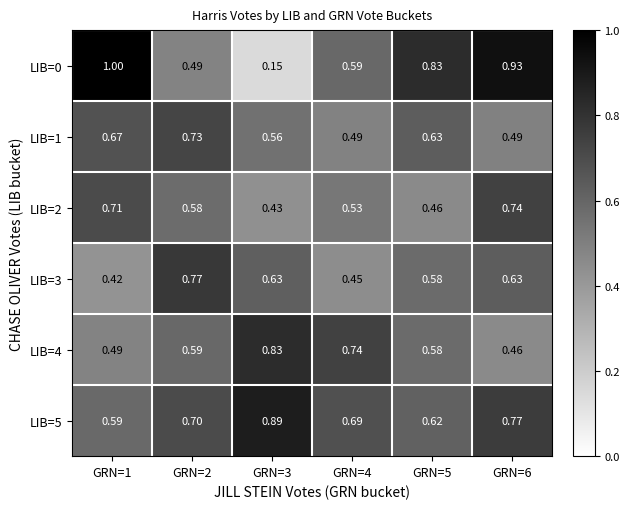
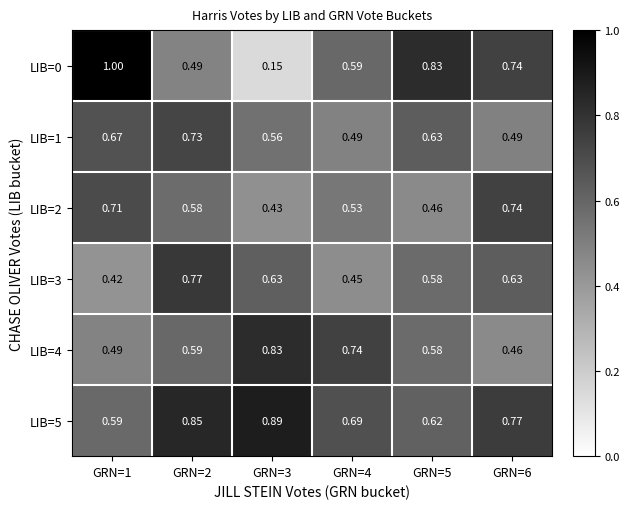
  {
    "LIB=0": {
      "GRN=1": 1.00,
      "GRN=2": 0.49,
      "GRN=3": 0.15,
      "GRN=4": 0.59,
      "GRN=5": 0.83,
-     "GRN=6": 0.93
+     "GRN=6": 0.74
    },
    "LIB=1": {
      "GRN=1": 0.67,
      "GRN=2": 0.73,
      "GRN=3": 0.56,
      "GRN=4": 0.49,
      "GRN=5": 0.63,
      "GRN=6": 0.49
    },
    "LIB=2": {
      "GRN=1": 0.71,
      "GRN=2": 0.58,
      "GRN=3": 0.43,
      "GRN=4": 0.53,
      "GRN=5": 0.46,
      "GRN=6": 0.74
    },
    "LIB=3": {
      "GRN=1": 0.42,
      "GRN=2": 0.77,
      "GRN=3": 0.63,
      "GRN=4": 0.45,
      "GRN=5": 0.58,
      "GRN=6": 0.63
    },
    "LIB=4": {
      "GRN=1": 0.49,
      "GRN=2": 0.59,
      "GRN=3": 0.83,
      "GRN=4": 0.74,
      "GRN=5": 0.58,
      "GRN=6": 0.46
    },
    "LIB=5": {
      "GRN=1": 0.59,
-     "GRN=2": 0.70,
+     "GRN=2": 0.85,
      "GRN=3": 0.89,
      "GRN=4": 0.69,
      "GRN=5": 0.62,
      "GRN=6": 0.77
    }
  }
